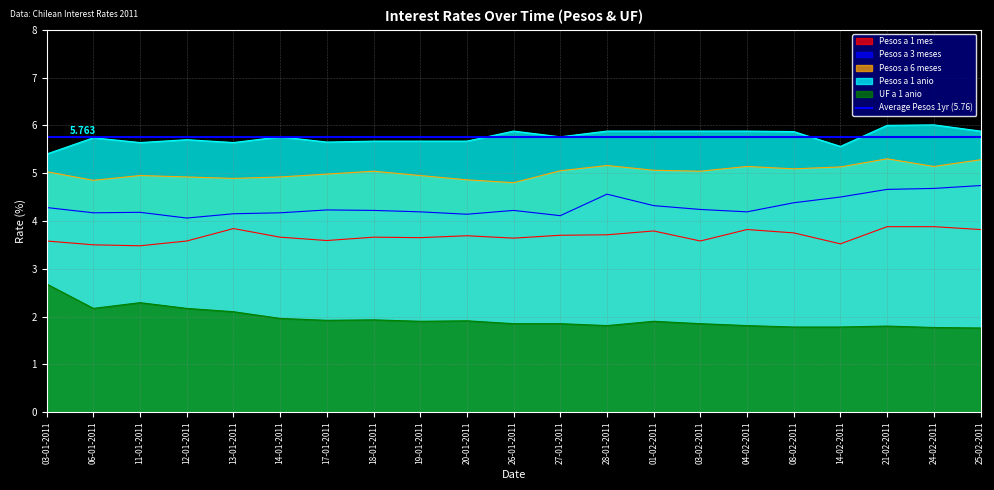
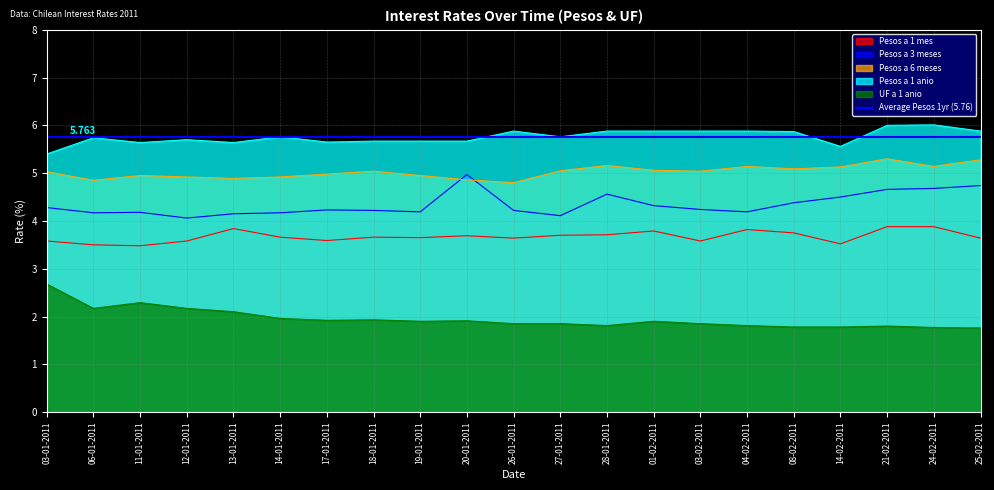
  {
    "Pesos a 1 mes": {
      "03-01-2011": 3.6,
      "06-01-2011": 3.5,
      "11-01-2011": 3.5,
      "12-01-2011": 3.6,
      "13-01-2011": 3.8,
      "14-01-2011": 3.7,
      "17-01-2011": 3.6,
      "18-01-2011": 3.7,
      "19-01-2011": 3.7,
      "20-01-2011": 3.7,
      "26-01-2011": 3.6,
      "27-01-2011": 3.7,
      "28-01-2011": 3.7,
      "01-02-2011": 3.8,
      "03-02-2011": 3.6,
      "04-02-2011": 3.8,
      "08-02-2011": 3.8,
      "14-02-2011": 3.5,
      "21-02-2011": 3.9,
      "24-02-2011": 3.9,
-     "25-02-2011": 3.8
+     "25-02-2011": 3.6
    },
    "Pesos a 3 meses": {
      "03-01-2011": 4.3,
      "06-01-2011": 4.2,
      "11-01-2011": 4.2,
      "12-01-2011": 4.1,
      "13-01-2011": 4.2,
      "14-01-2011": 4.2,
      "17-01-2011": 4.2,
      "18-01-2011": 4.2,
      "19-01-2011": 4.2,
-     "20-01-2011": 4.1,
+     "20-01-2011": 5.0,
      "26-01-2011": 4.2,
      "27-01-2011": 4.1,
      "28-01-2011": 4.6,
      "01-02-2011": 4.3,
      "03-02-2011": 4.2,
      "04-02-2011": 4.2,
      "08-02-2011": 4.4,
      "14-02-2011": 4.5,
      "21-02-2011": 4.7,
      "24-02-2011": 4.7,
      "25-02-2011": 4.7
    },
    "Pesos a 6 meses": {
      "03-01-2011": 5.0,
      "06-01-2011": 4.9,
      "11-01-2011": 5.0,
      "12-01-2011": 4.9,
      "13-01-2011": 4.9,
      "14-01-2011": 4.9,
      "17-01-2011": 5.0,
      "18-01-2011": 5.0,
      "19-01-2011": 5.0,
      "20-01-2011": 4.9,
      "26-01-2011": 4.8,
      "27-01-2011": 5.1,
      "28-01-2011": 5.2,
      "01-02-2011": 5.1,
      "03-02-2011": 5.0,
      "04-02-2011": 5.1,
      "08-02-2011": 5.1,
      "14-02-2011": 5.1,
      "21-02-2011": 5.3,
      "24-02-2011": 5.1,
      "25-02-2011": 5.3
    },
    "Pesos a 1 anio": {
      "03-01-2011": 5.4,
      "11-01-2011": 5.6,
      "12-01-2011": 5.7,
      "13-01-2011": 5.6,
      "14-01-2011": 5.8,
      "17-01-2011": 5.7,
      "18-01-2011": 5.7,
      "19-01-2011": 5.7,
      "20-01-2011": 5.7,
      "26-01-2011": 5.9,
      "27-01-2011": 5.8,
      "28-01-2011": 5.9,
      "01-02-2011": 5.9,
      "03-02-2011": 5.9,
      "04-02-2011": 5.9,
      "08-02-2011": 5.9,
      "14-02-2011": 5.6,
      "21-02-2011": 6.0,
      "24-02-2011": 6.0,
      "25-02-2011": 5.9
    },
    "UF a 1 anio": {
      "03-01-2011": 2.7,
      "06-01-2011": 2.2,
      "11-01-2011": 2.3,
      "12-01-2011": 2.2,
      "13-01-2011": 2.1,
      "14-01-2011": 2.0,
      "17-01-2011": 1.9,
      "18-01-2011": 1.9,
      "19-01-2011": 1.9,
      "20-01-2011": 1.9,
      "26-01-2011": 1.9,
      "27-01-2011": 1.9,
      "28-01-2011": 1.8,
      "01-02-2011": 1.9,
      "03-02-2011": 1.9,
      "04-02-2011": 1.8,
      "08-02-2011": 1.8,
      "14-02-2011": 1.8,
      "21-02-2011": 1.8,
      "24-02-2011": 1.8,
      "25-02-2011": 1.8
    }
  }
